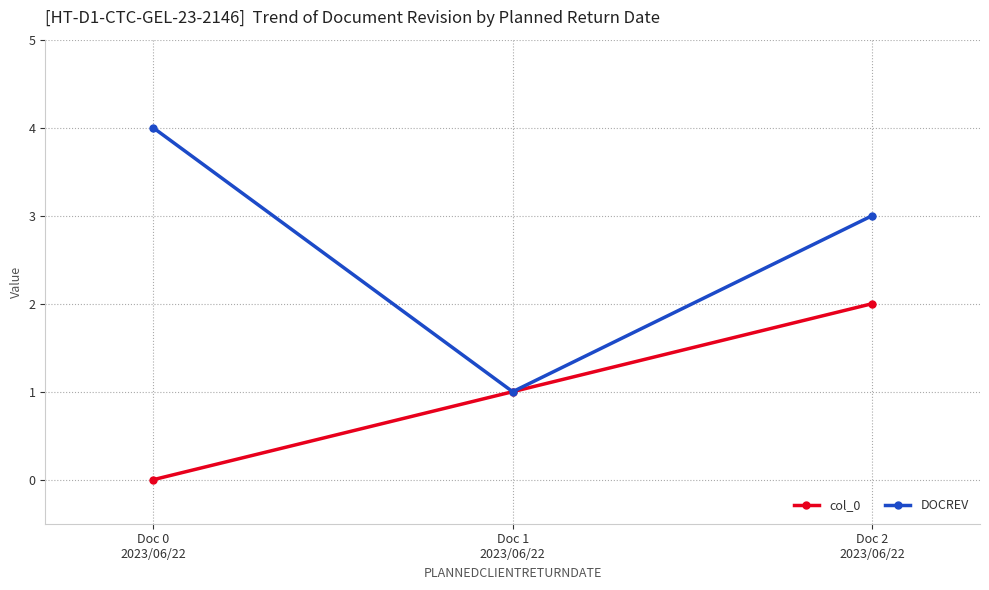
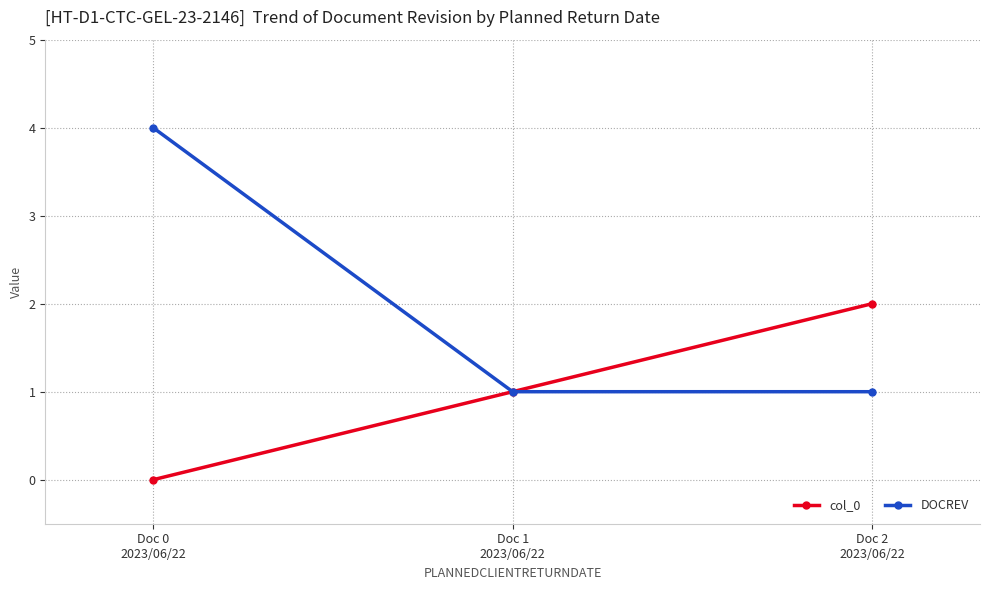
  {
    "col_0": {
      "Doc 0 2023/06/22": 0,
      "Doc 2 2023/06/22": 2
    },
    "DOCREV": {
      "Doc 0 2023/06/22": 4,
-     "Doc 2 2023/06/22": 3
+     "Doc 2 2023/06/22": 1
    }
  }
